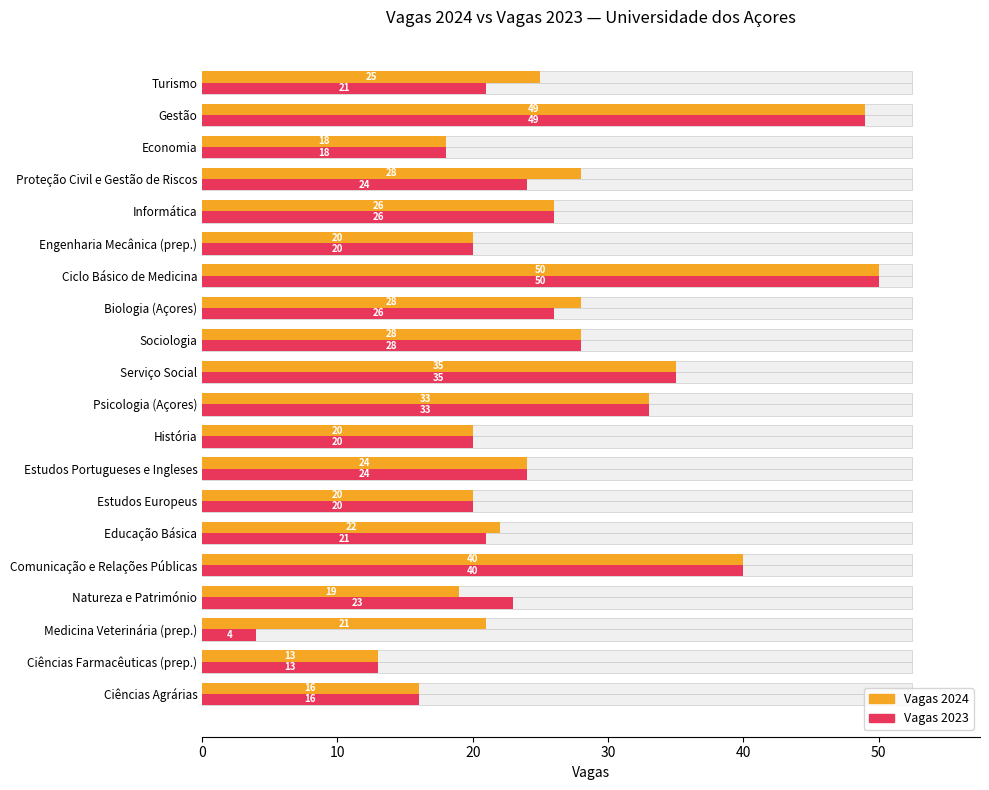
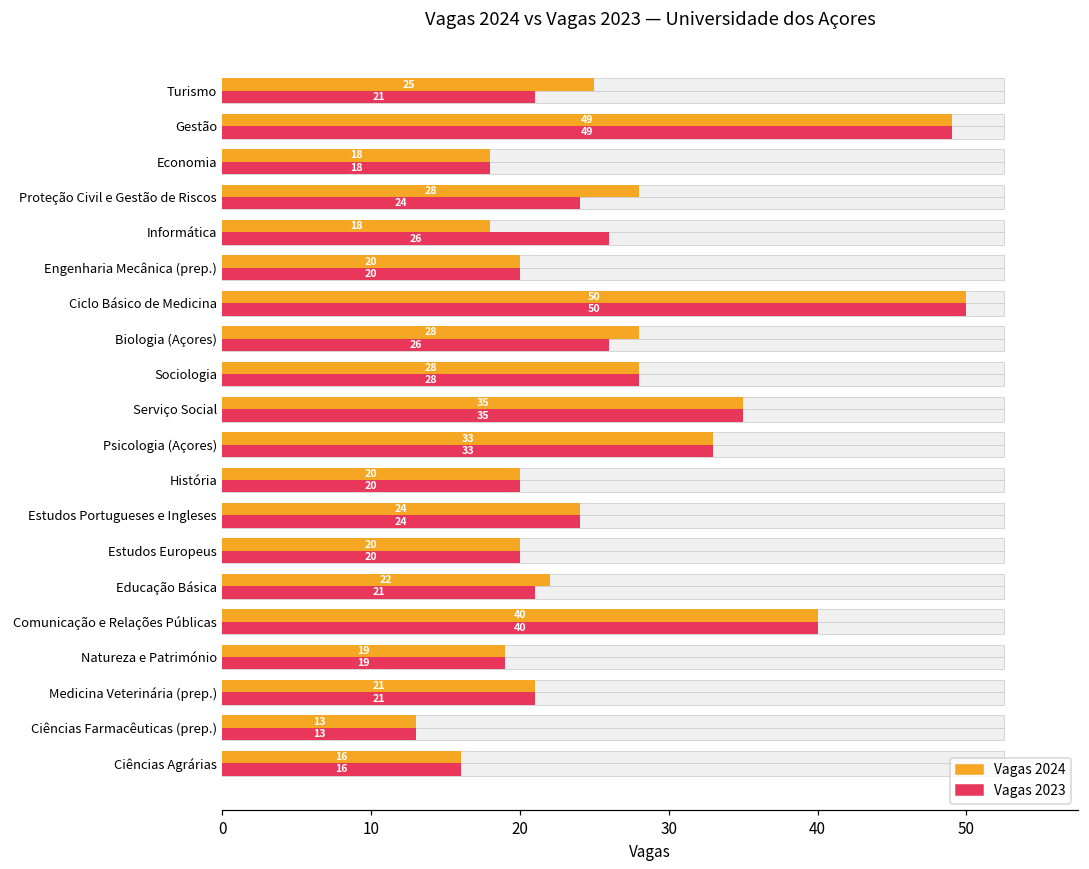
  {
    "Vagas 2024": {
-     "Informática": 26
+     "Informática": 18
    },
    "Vagas 2023": {
-     "Natureza e Património": 23,
-     "Medicina Veterinária (prep.)": 4
+     "Natureza e Património": 19,
+     "Medicina Veterinária (prep.)": 21
    }
  }
